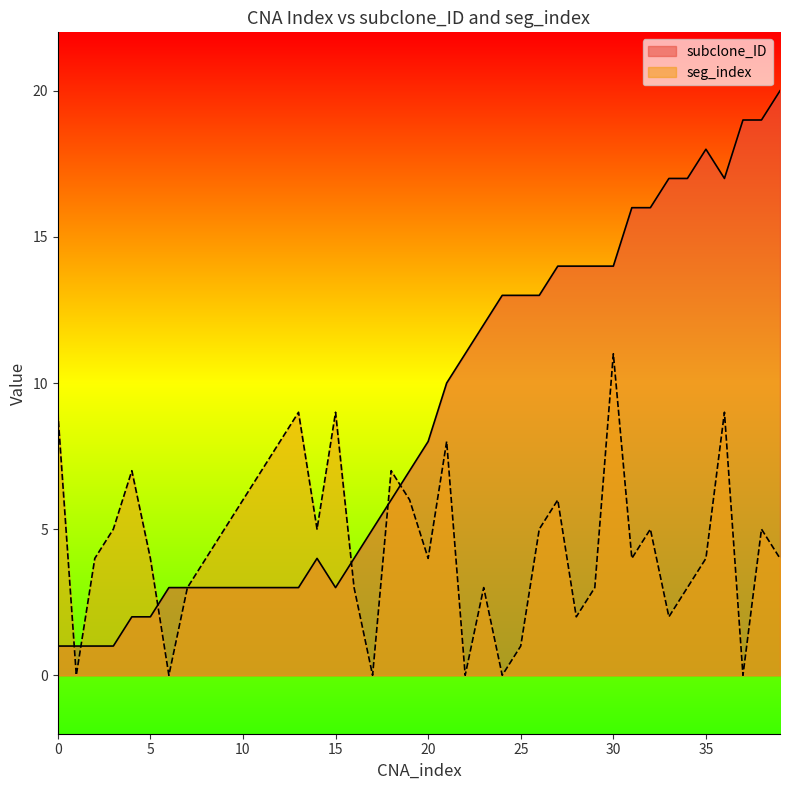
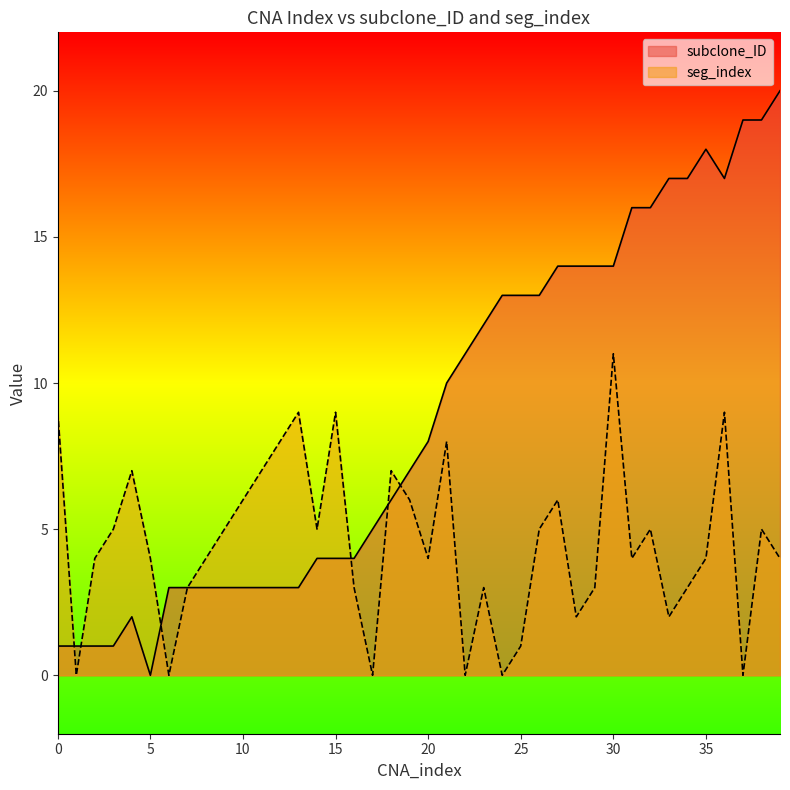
  {
    "subclone_ID": {
      "0": 1,
-     "5": 2,
+     "5": 0,
      "10": 3,
-     "15": 3,
+     "15": 4,
      "20": 8,
      "25": 13,
      "30": 14,
      "35": 18
    },
    "seg_index": {
      "0": 9,
      "5": 4,
      "10": 6,
      "15": 9,
      "20": 4,
      "25": 1,
      "30": 11,
      "35": 4
    }
  }
